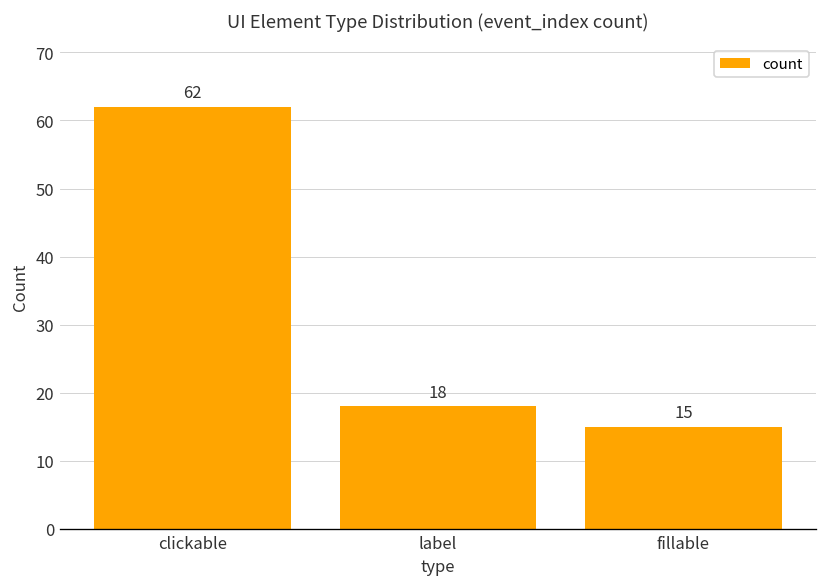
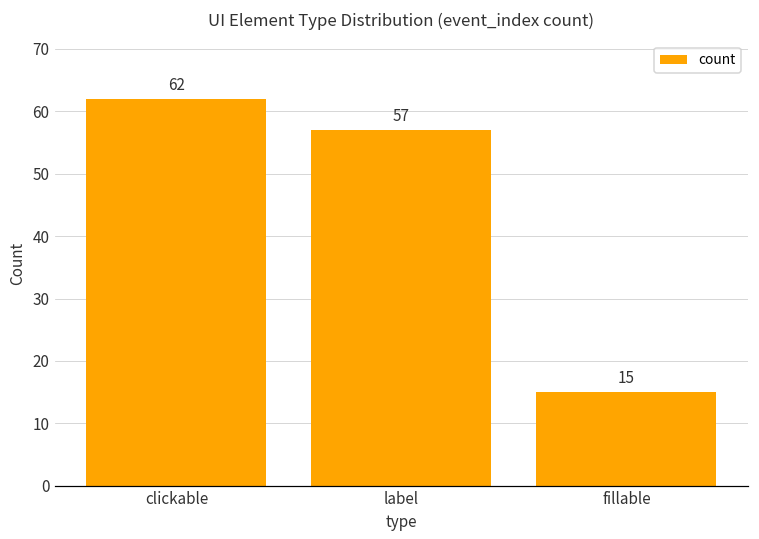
  {
    "clickable": 62,
-   "label": 18,
+   "label": 57,
    "fillable": 15
  }
